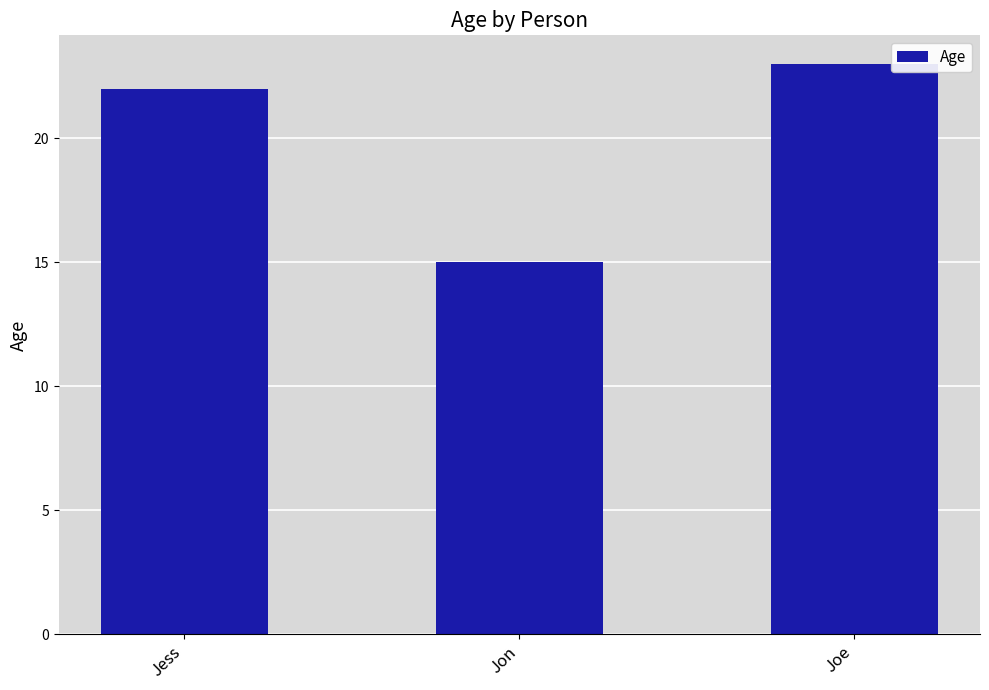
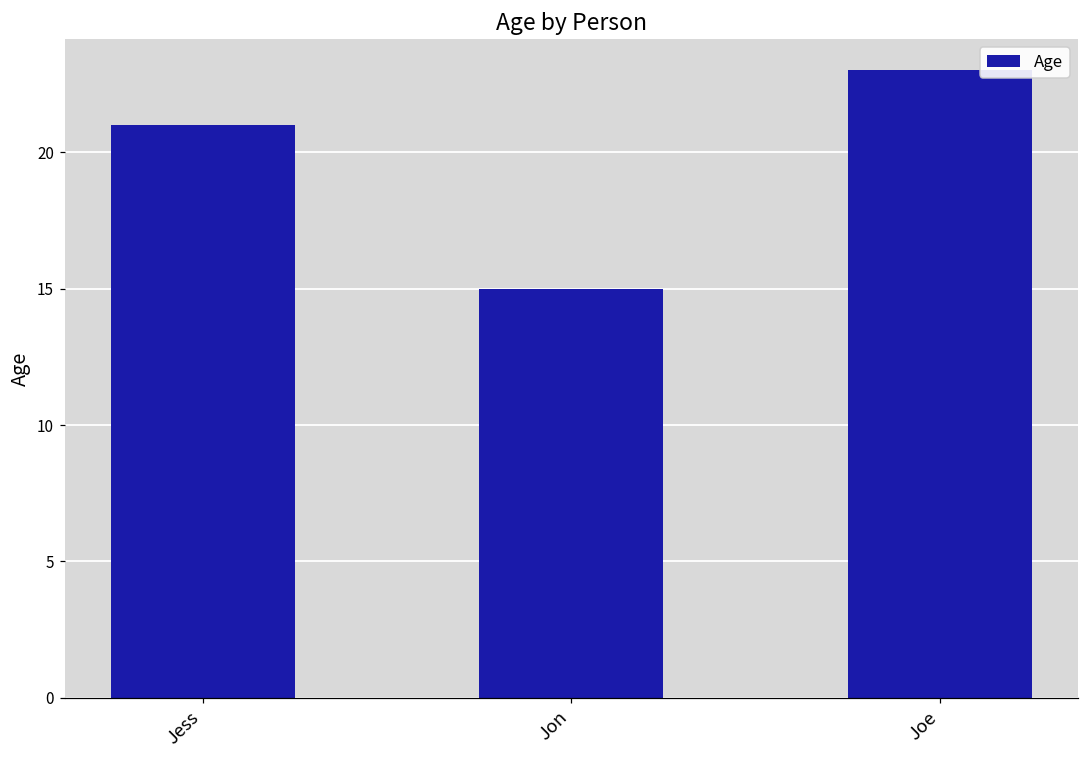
  {
-   "Jess": 22,
+   "Jess": 21,
    "Jon": 15,
    "Joe": 23
  }
